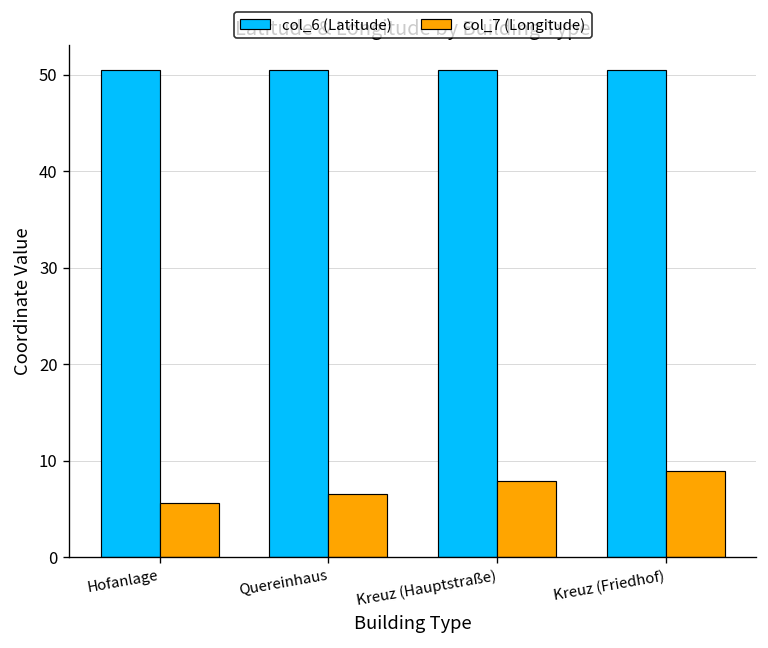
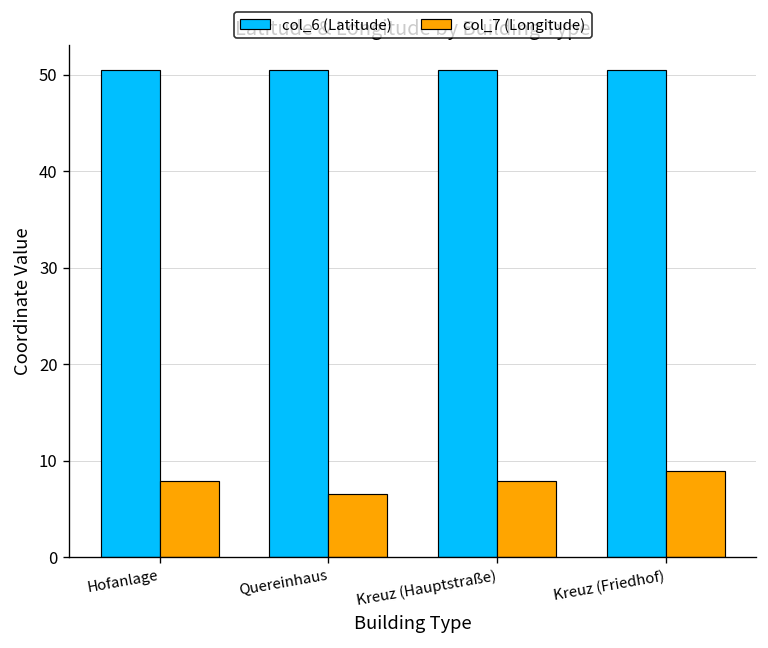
  {
    "col_6 (Latitude)": {
      "Hofanlage": 51,
      "Quereinhaus": 51,
      "Kreuz (Hauptstraße)": 51,
      "Kreuz (Friedhof)": 51
    },
    "col_7 (Longitude)": {
-     "Hofanlage": 6,
+     "Hofanlage": 8,
      "Quereinhaus": 6,
      "Kreuz (Hauptstraße)": 8,
      "Kreuz (Friedhof)": 9
    }
  }
